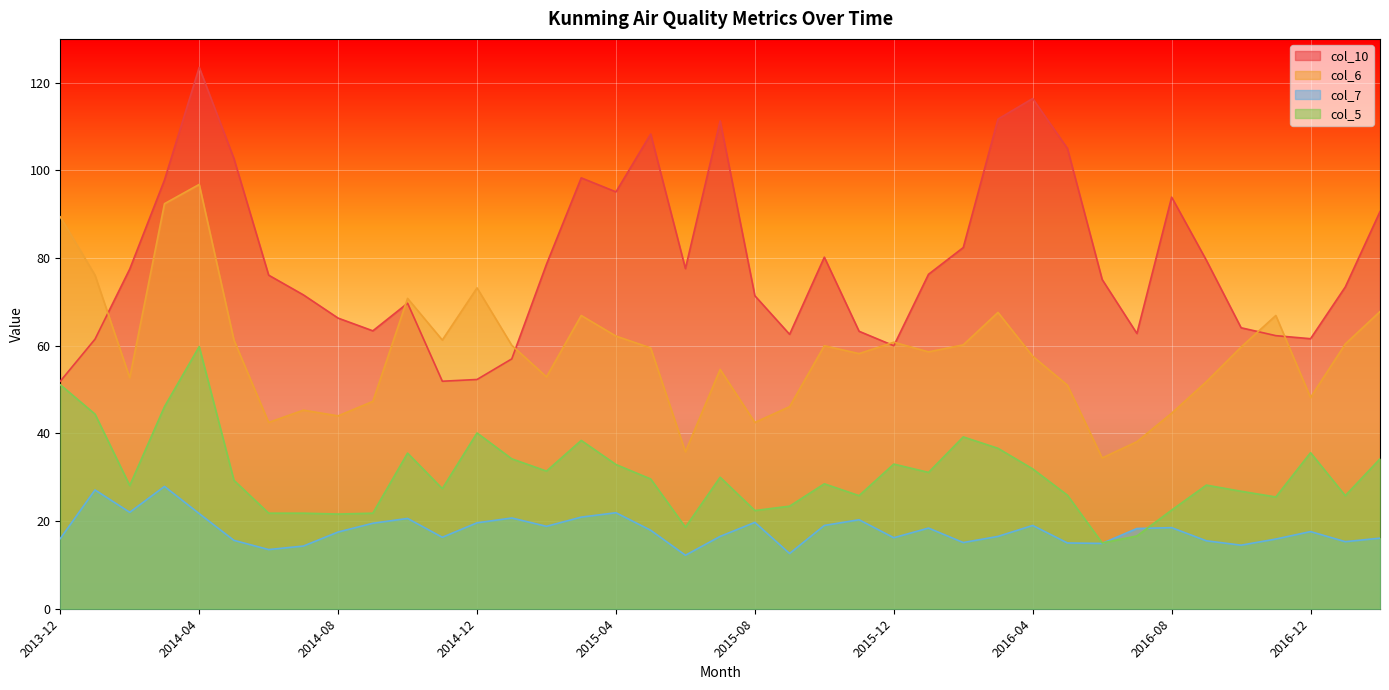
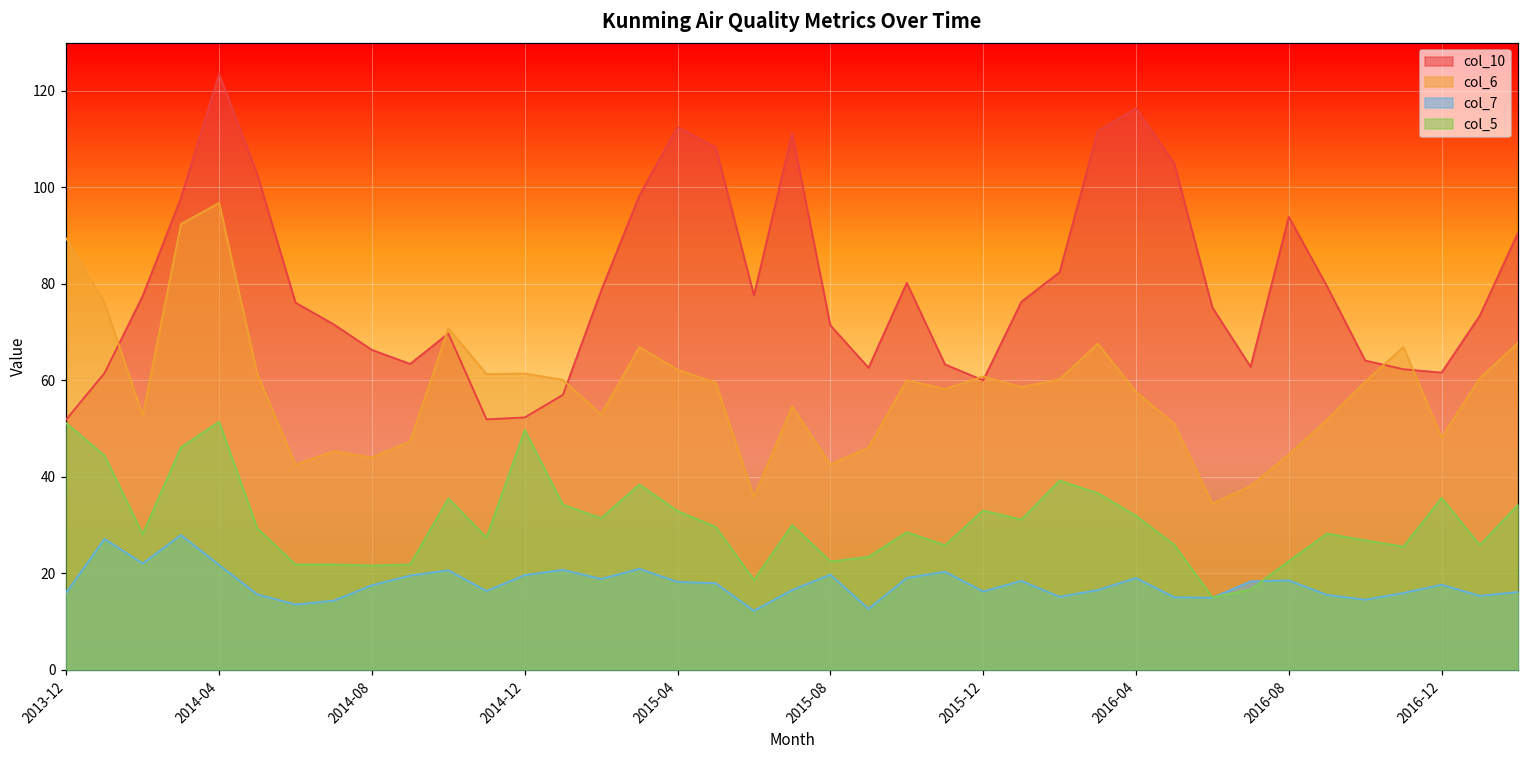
  {
    "col_10": {
      "2013-12": 52,
      "2014-04": 124,
      "2014-08": 66,
      "2014-12": 52,
-     "2015-04": 95,
+     "2015-04": 113,
      "2015-08": 71,
      "2015-12": 60,
      "2016-04": 116,
      "2016-08": 94,
      "2016-12": 62
    },
    "col_6": {
      "2013-12": 89,
      "2014-04": 97,
      "2014-08": 44,
-     "2014-12": 73,
+     "2014-12": 61,
      "2015-04": 62,
      "2015-08": 43,
      "2015-12": 61,
      "2016-04": 58,
      "2016-08": 45,
      "2016-12": 48
    },
    "col_7": {
      "2013-12": 16,
      "2014-04": 22,
      "2014-08": 18,
      "2014-12": 20,
-     "2015-04": 22,
+     "2015-04": 18,
      "2015-08": 20,
      "2015-12": 16,
      "2016-04": 19,
      "2016-08": 19,
      "2016-12": 18
    },
    "col_5": {
      "2013-12": 51,
-     "2014-04": 60,
+     "2014-04": 51,
      "2014-08": 22,
-     "2014-12": 40,
+     "2014-12": 50,
      "2015-04": 33,
      "2015-08": 22,
      "2015-12": 33,
      "2016-04": 32,
      "2016-08": 23,
      "2016-12": 36
    }
  }
